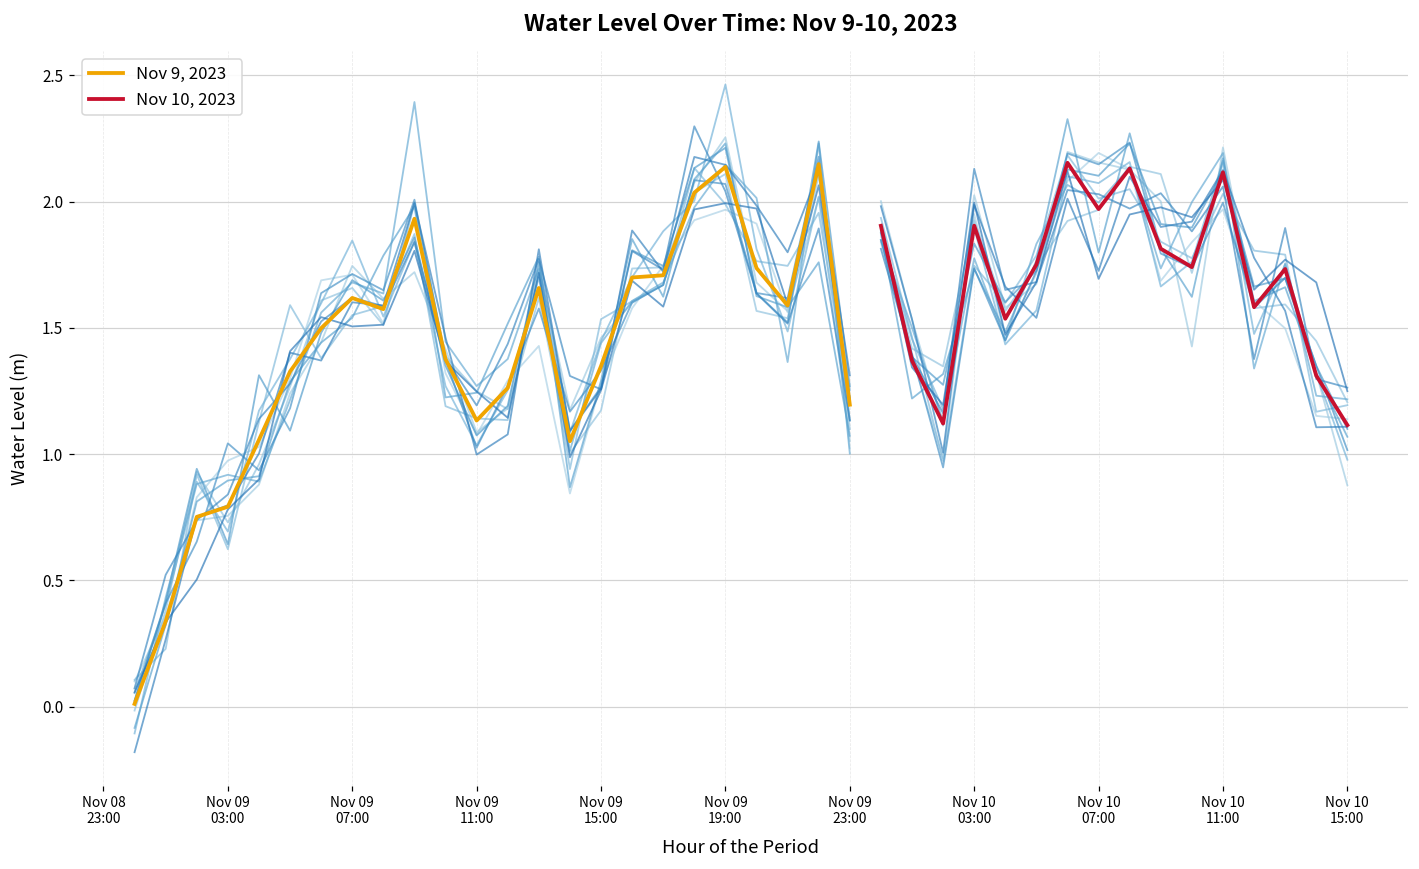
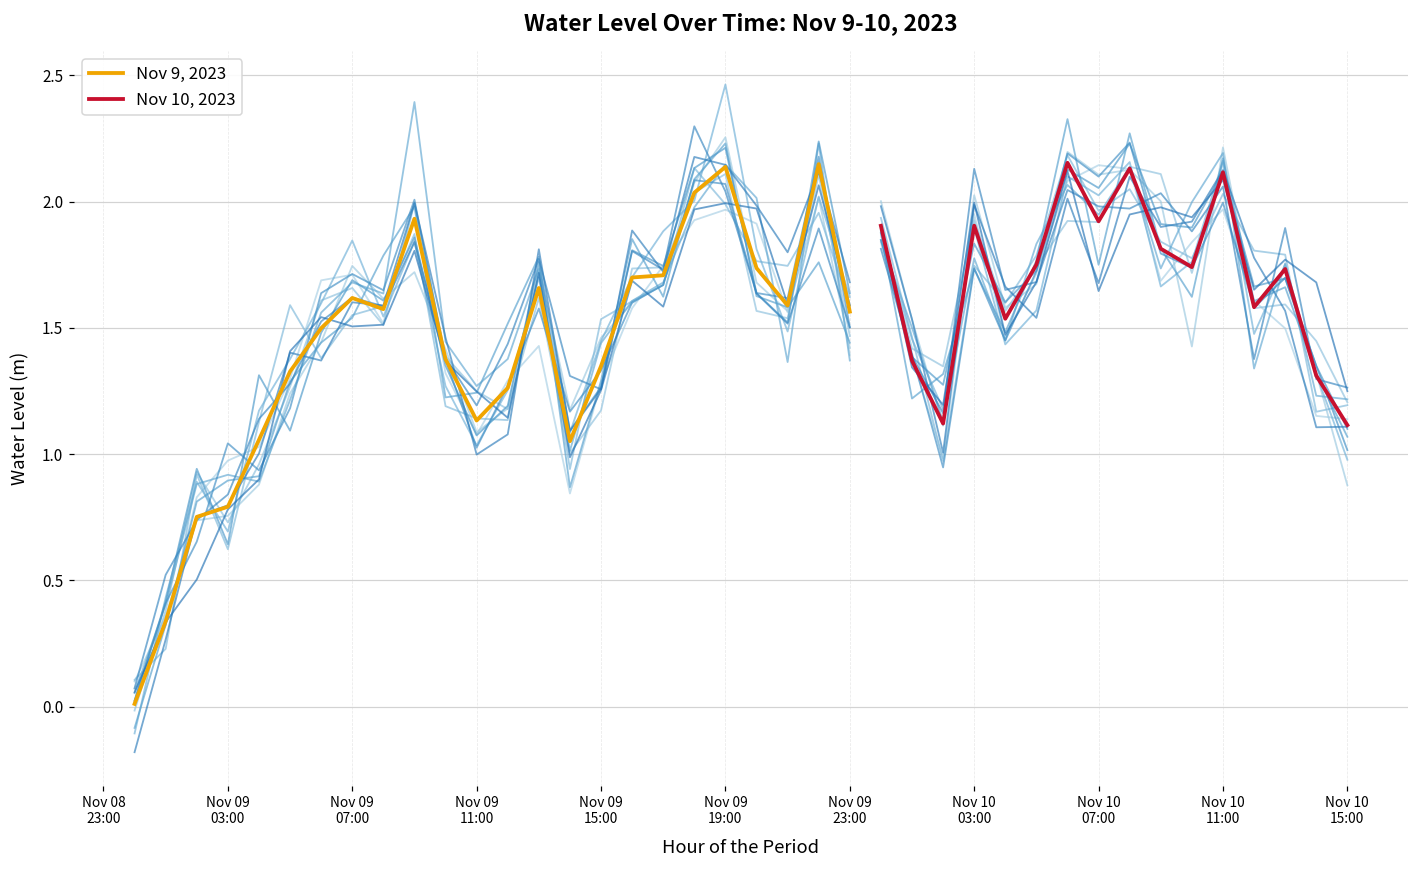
  {
    "Nov 9, 2023": {
      "Nov 09 15:00": 1.35,
-     "Nov 09 23:00": 1.20
+     "Nov 09 23:00": 1.56
    },
    "Nov 10, 2023": {
-     "Nov 10 07:00": 1.97
+     "Nov 10 07:00": 1.92
    }
  }
